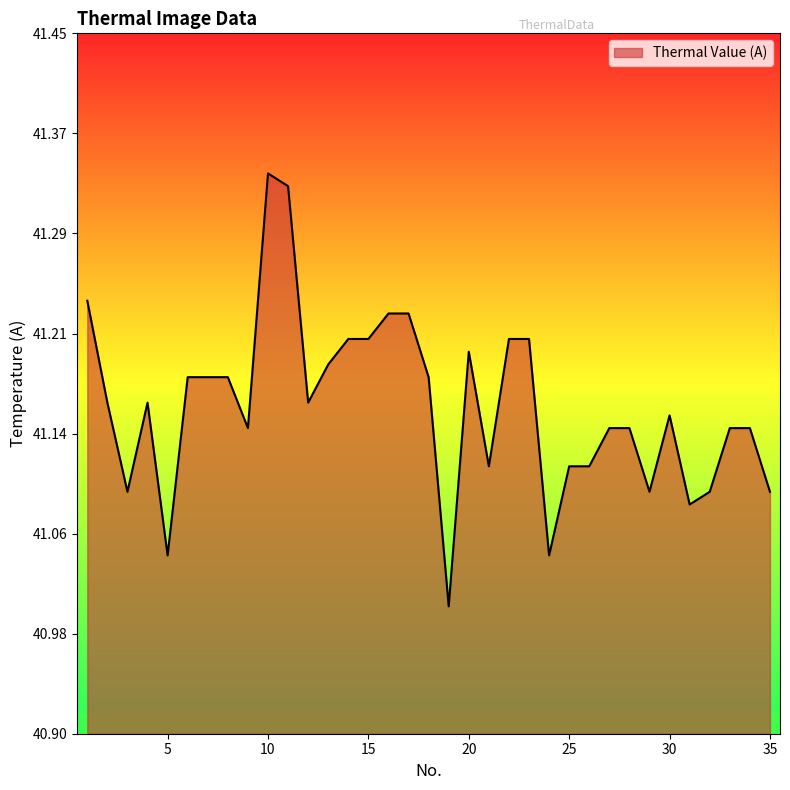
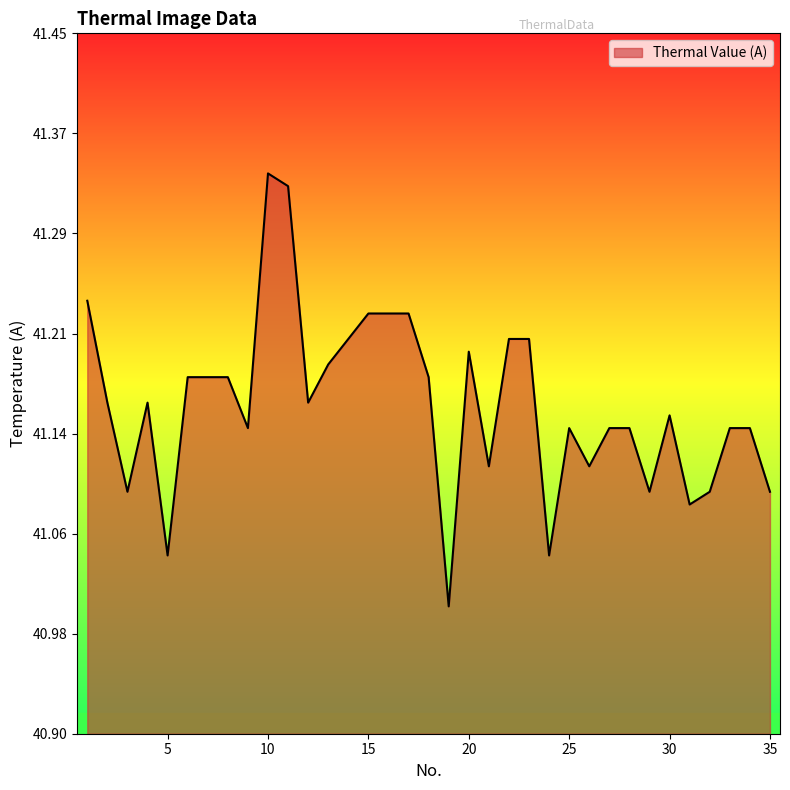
  {
    "5": 41.04,
    "10": 41.34,
-   "15": 41.21,
+   "15": 41.23,
    "20": 41.20,
-   "25": 41.11,
+   "25": 41.14,
    "30": 41.15,
    "35": 41.09
  }
